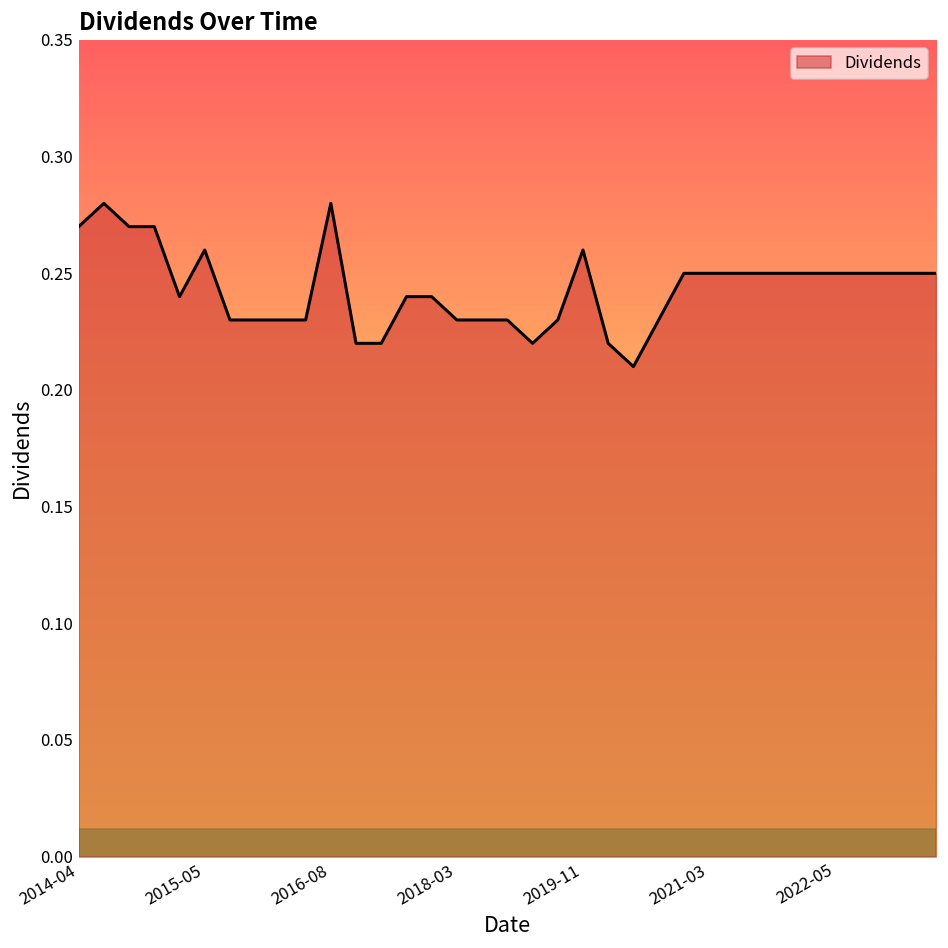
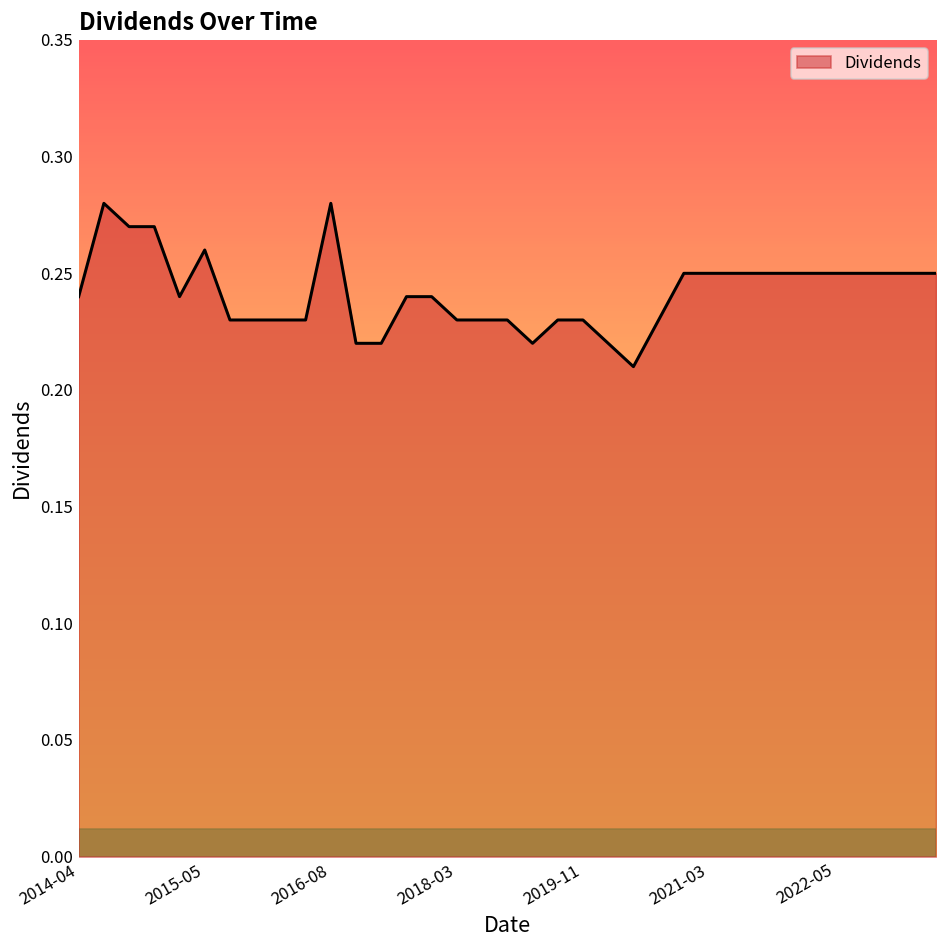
  {
-   "2014-04": 0.27,
+   "2014-04": 0.24,
    "2015-05": 0.26,
    "2016-08": 0.28,
    "2018-03": 0.23,
-   "2019-11": 0.26,
+   "2019-11": 0.23,
    "2021-03": 0.25,
    "2022-05": 0.25
  }
